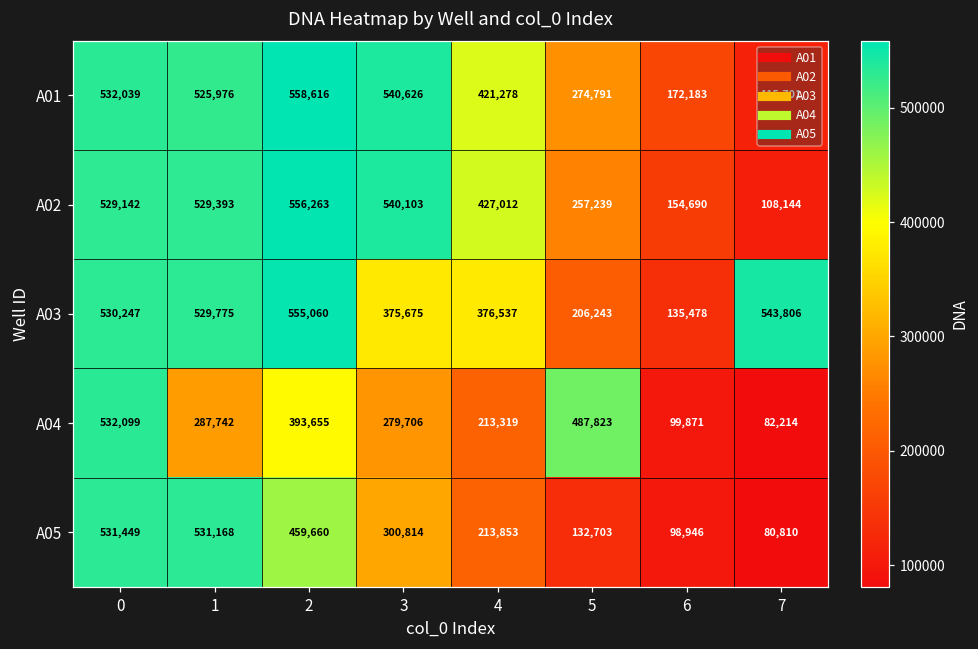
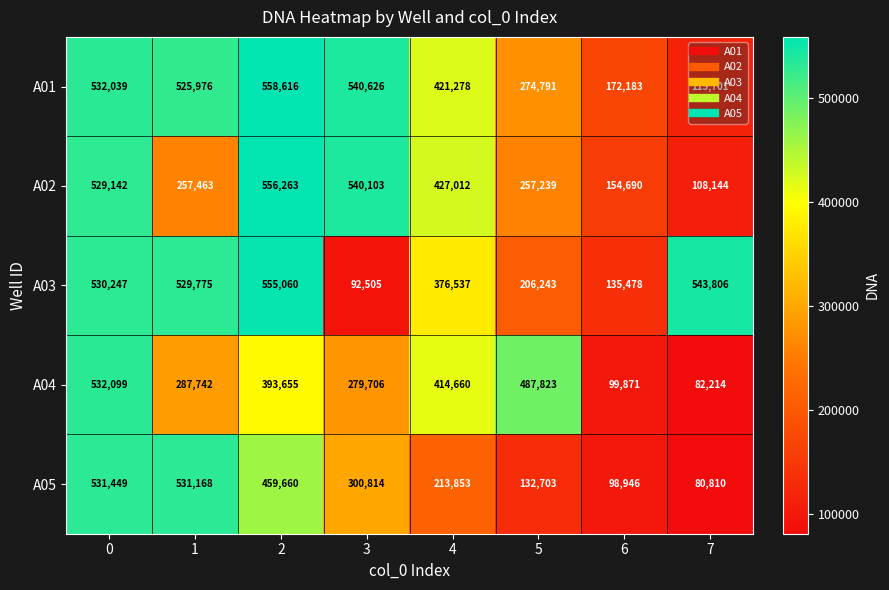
  {
    "A01": {
      "0": "532,039",
      "1": "525,976",
      "2": "558,616",
      "3": "540,626",
      "4": "421,278",
      "5": "274,791",
      "6": "172,183"
    },
    "A02": {
      "0": "529,142",
-     "1": "529,393",
+     "1": "257,463",
      "2": "556,263",
      "3": "540,103",
      "4": "427,012",
      "5": "257,239",
      "6": "154,690",
      "7": "108,144"
    },
    "A03": {
      "0": "530,247",
      "1": "529,775",
      "2": "555,060",
-     "3": "375,675",
+     "3": "92,505",
      "4": "376,537",
      "5": "206,243",
      "6": "135,478",
      "7": "543,806"
    },
    "A04": {
      "0": "532,099",
      "1": "287,742",
      "2": "393,655",
      "3": "279,706",
-     "4": "213,319",
+     "4": "414,660",
      "5": "487,823",
      "6": "99,871",
      "7": "82,214"
    },
    "A05": {
      "0": "531,449",
      "1": "531,168",
      "2": "459,660",
      "3": "300,814",
      "4": "213,853",
      "5": "132,703",
      "6": "98,946",
      "7": "80,810"
    }
  }
